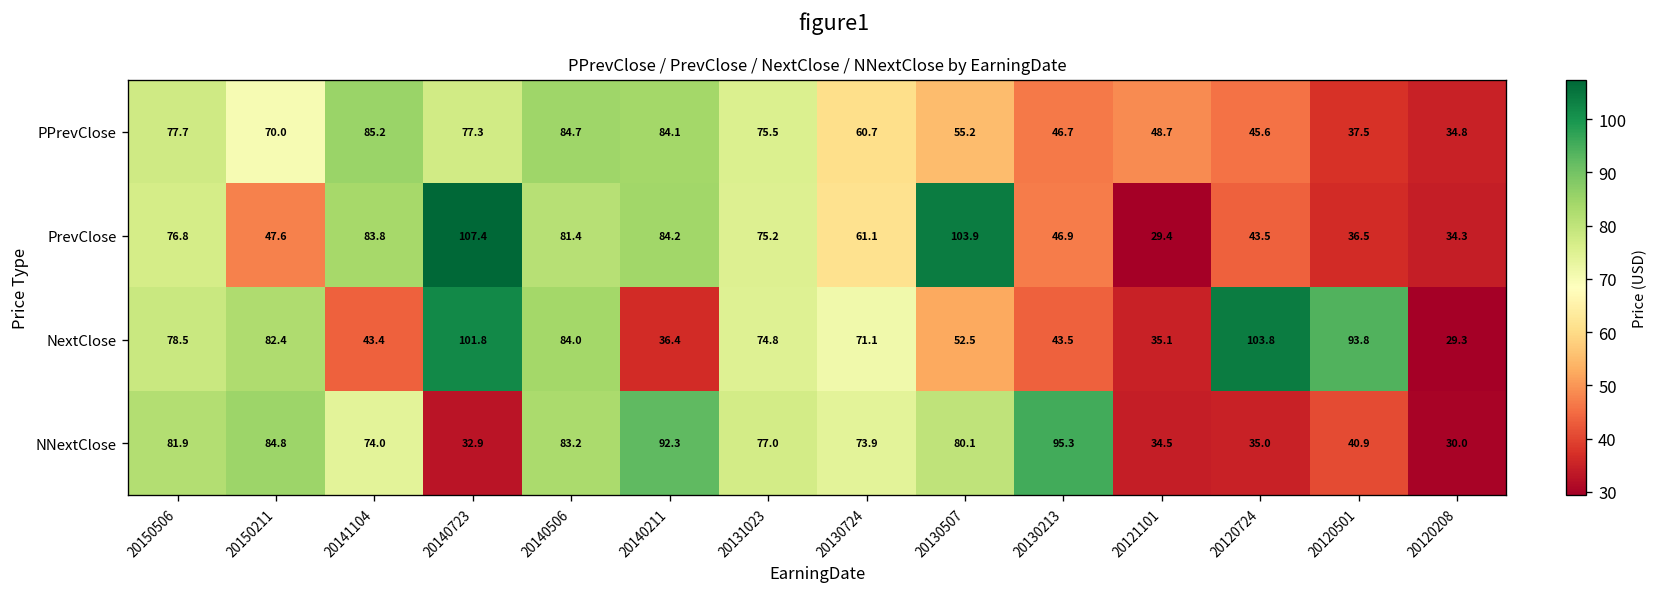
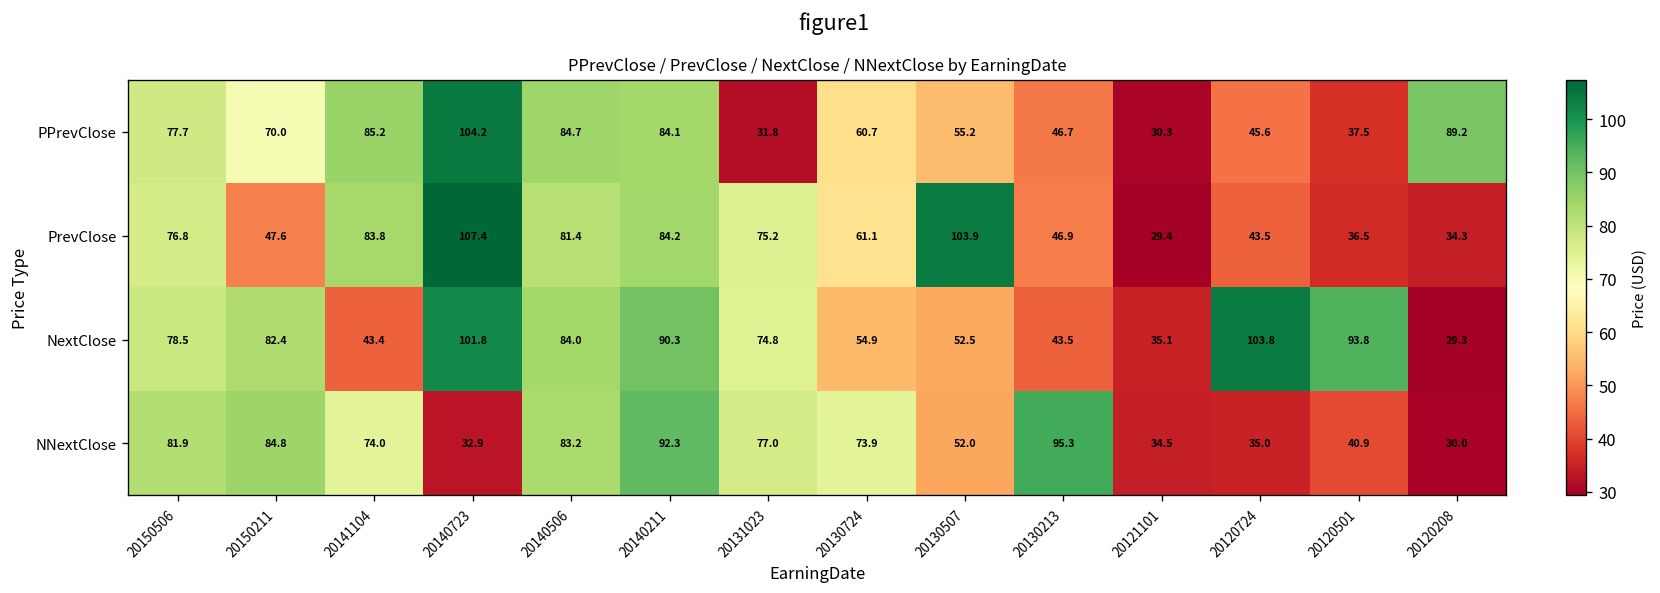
  {
    "PPrevClose": {
      "20150506": 77.7,
      "20150211": 70.0,
      "20141104": 85.2,
-     "20140723": 77.3,
+     "20140723": 104.2,
      "20140506": 84.7,
      "20140211": 84.1,
-     "20131023": 75.5,
+     "20131023": 31.8,
      "20130724": 60.7,
      "20130507": 55.2,
      "20130213": 46.7,
-     "20121101": 48.7,
+     "20121101": 30.3,
      "20120724": 45.6,
      "20120501": 37.5,
-     "20120208": 34.8
+     "20120208": 89.2
    },
    "PrevClose": {
      "20150506": 76.8,
      "20150211": 47.6,
      "20141104": 83.8,
      "20140723": 107.4,
      "20140506": 81.4,
      "20140211": 84.2,
      "20131023": 75.2,
      "20130724": 61.1,
      "20130507": 103.9,
      "20130213": 46.9,
      "20121101": 29.4,
      "20120724": 43.5,
      "20120501": 36.5,
      "20120208": 34.3
    },
    "NextClose": {
      "20150506": 78.5,
      "20150211": 82.4,
      "20141104": 43.4,
      "20140723": 101.8,
      "20140506": 84.0,
-     "20140211": 36.4,
+     "20140211": 90.3,
      "20131023": 74.8,
-     "20130724": 71.1,
+     "20130724": 54.9,
      "20130507": 52.5,
      "20130213": 43.5,
      "20121101": 35.1,
      "20120724": 103.8,
      "20120501": 93.8,
      "20120208": 29.3
    },
    "NNextClose": {
      "20150506": 81.9,
      "20150211": 84.8,
      "20141104": 74.0,
      "20140723": 32.9,
      "20140506": 83.2,
      "20140211": 92.3,
      "20131023": 77.0,
      "20130724": 73.9,
-     "20130507": 80.1,
+     "20130507": 52.0,
      "20130213": 95.3,
      "20121101": 34.5,
      "20120724": 35.0,
      "20120501": 40.9,
      "20120208": 30.0
    }
  }
